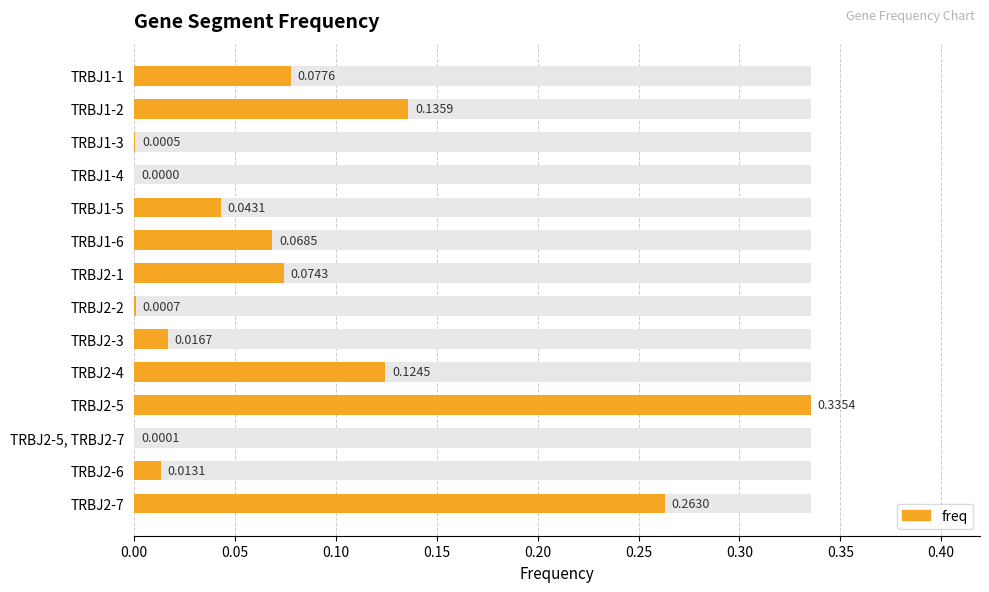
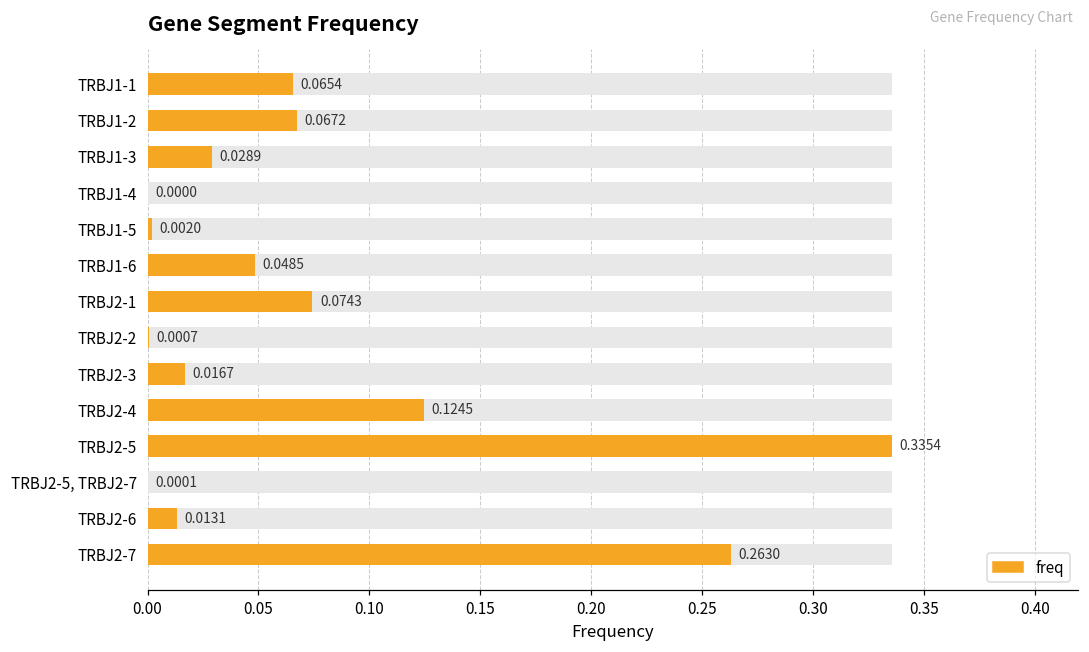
  {
    "freq": {
-     "TRBJ1-1": 0.0776,
-     "TRBJ1-2": 0.1359,
-     "TRBJ1-3": 0.0005,
+     "TRBJ1-1": 0.0654,
+     "TRBJ1-2": 0.0672,
+     "TRBJ1-3": 0.0289,
      "TRBJ1-4": 0.0000,
-     "TRBJ1-5": 0.0431,
-     "TRBJ1-6": 0.0685,
+     "TRBJ1-5": 0.0020,
+     "TRBJ1-6": 0.0485,
      "TRBJ2-2": 0.0007,
      "TRBJ2-5": 0.3354,
      "TRBJ2-5, TRBJ2-7": 0.0001
    }
  }
